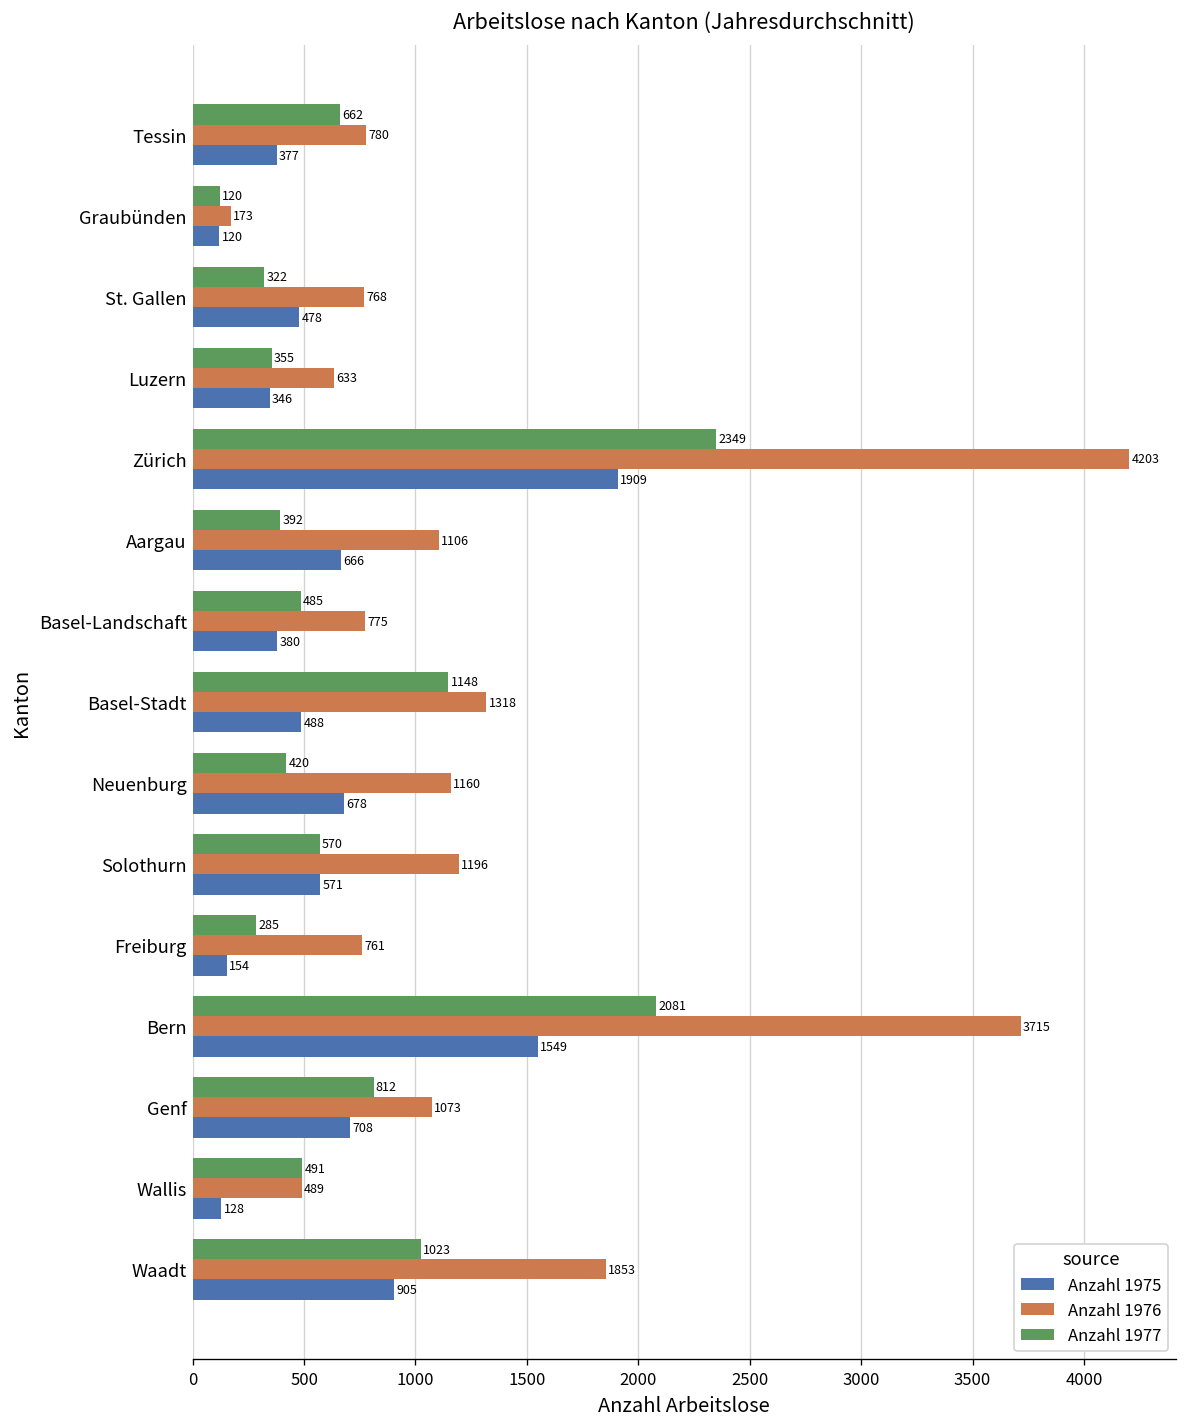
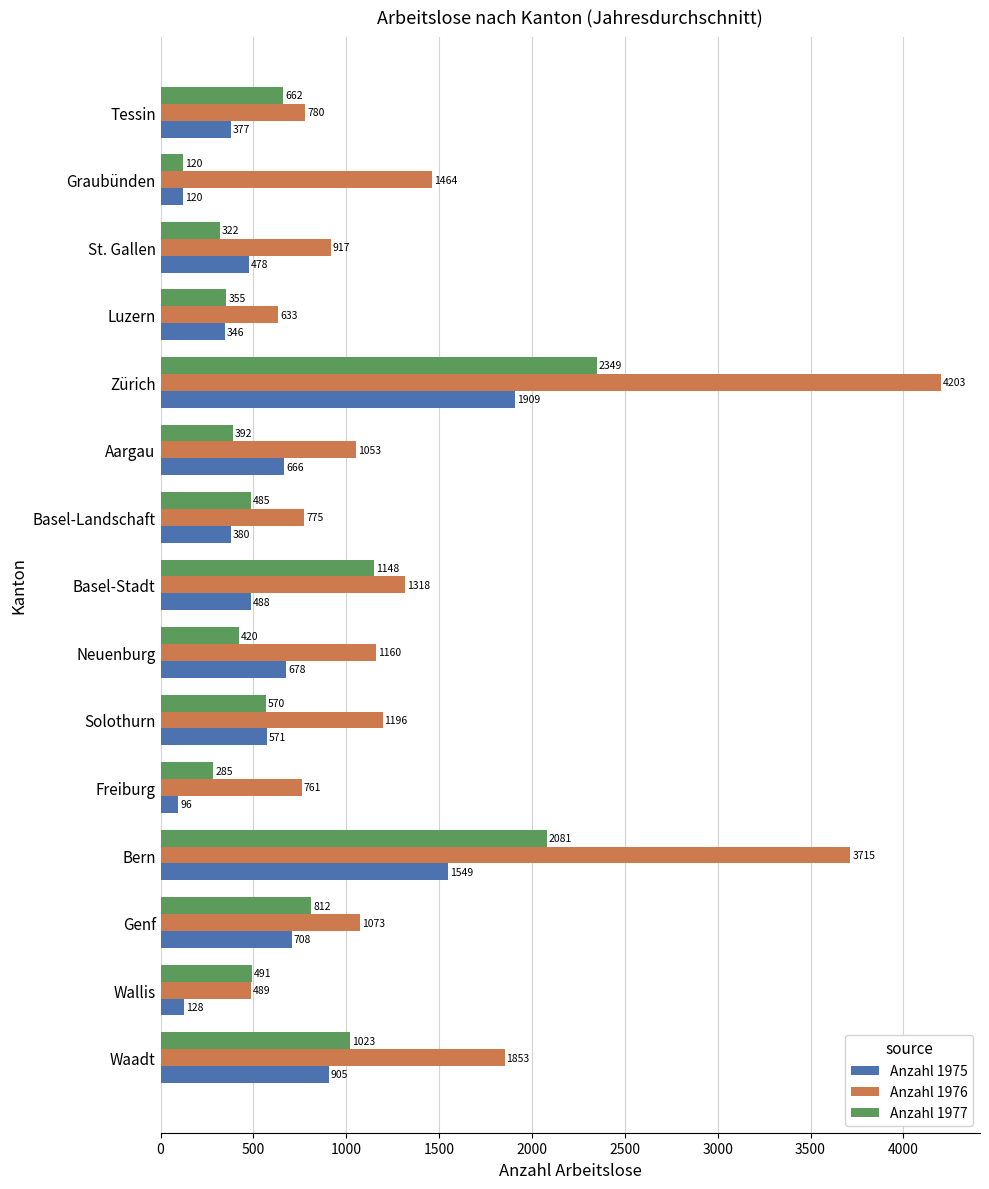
  {
    "Anzahl 1975": {
      "Tessin": 377,
      "Graubünden": 120,
      "St. Gallen": 478,
      "Luzern": 346,
      "Zürich": 1909,
      "Aargau": 666,
      "Basel-Landschaft": 380,
      "Basel-Stadt": 488,
      "Neuenburg": 678,
      "Solothurn": 571,
-     "Freiburg": 154,
+     "Freiburg": 96,
      "Bern": 1549,
      "Genf": 708,
      "Wallis": 128,
      "Waadt": 905
    },
    "Anzahl 1976": {
      "Tessin": 780,
-     "Graubünden": 173,
-     "St. Gallen": 768,
+     "Graubünden": 1464,
+     "St. Gallen": 917,
      "Luzern": 633,
      "Zürich": 4203,
-     "Aargau": 1106,
+     "Aargau": 1053,
      "Basel-Landschaft": 775,
      "Basel-Stadt": 1318,
      "Neuenburg": 1160,
      "Solothurn": 1196,
      "Freiburg": 761,
      "Bern": 3715,
      "Genf": 1073,
      "Wallis": 489,
      "Waadt": 1853
    },
    "Anzahl 1977": {
      "Tessin": 662,
      "Graubünden": 120,
      "St. Gallen": 322,
      "Luzern": 355,
      "Zürich": 2349,
      "Aargau": 392,
      "Basel-Landschaft": 485,
      "Basel-Stadt": 1148,
      "Neuenburg": 420,
      "Solothurn": 570,
      "Freiburg": 285,
      "Bern": 2081,
      "Genf": 812,
      "Wallis": 491,
      "Waadt": 1023
    }
  }
